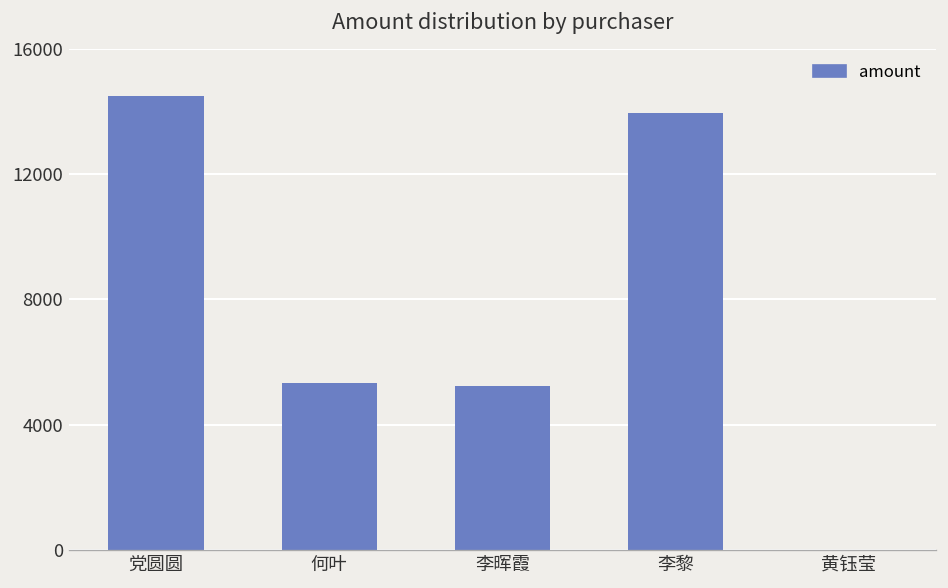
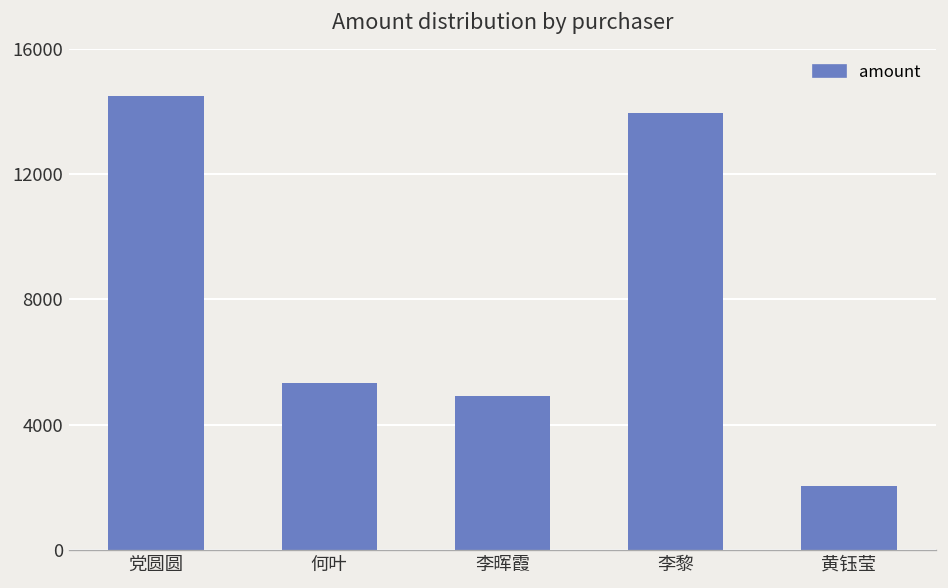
  {
    "党圆圆": 14500,
    "何叶": 5300,
-   "李晖霞": 5200,
+   "李晖霞": 4900,
    "李黎": 14000,
-   "黄钰莹": 0
+   "黄钰莹": 2000
  }
